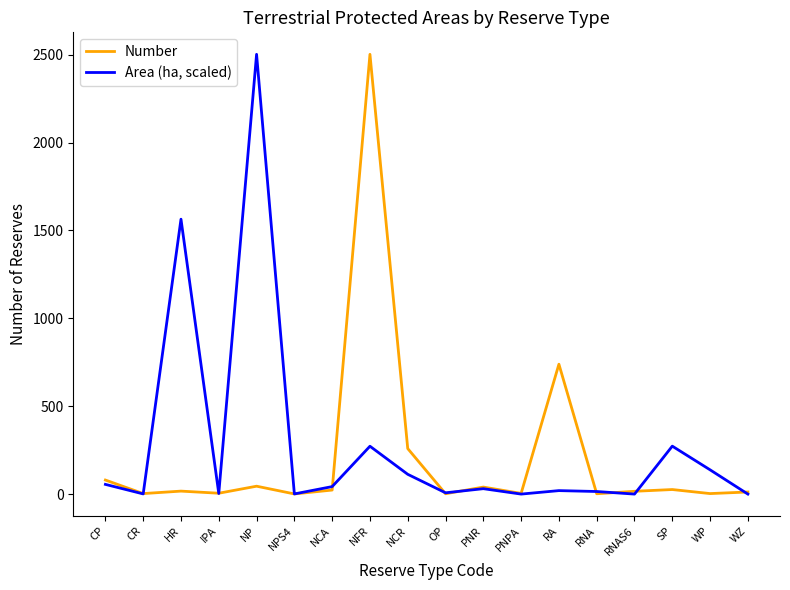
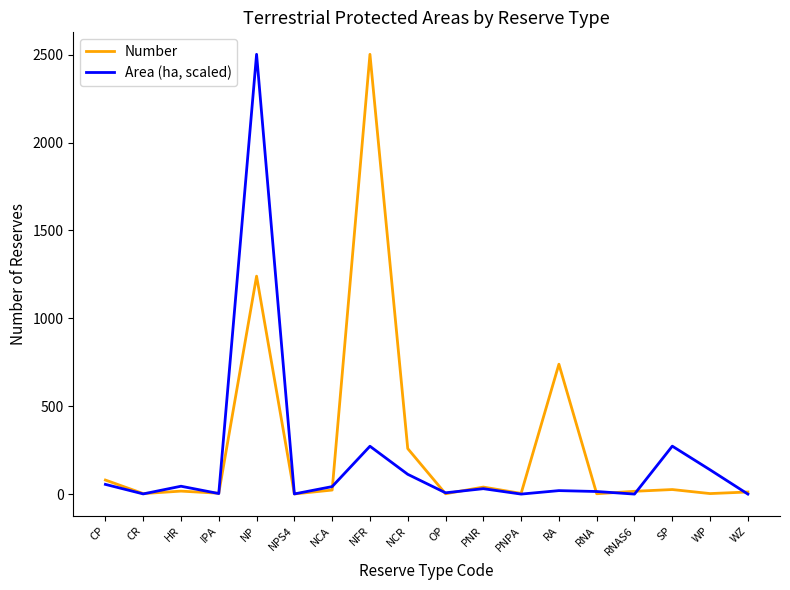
  {
    "Number": {
      "CP": 80,
      "HR": 20,
-     "NP": 50,
+     "NP": 1240,
      "NCA": 20,
      "NFR": 2500,
      "NCR": 260,
      "RA": 740,
      "RNAS6": 20,
      "SP": 30,
      "WP": 0
    },
    "Area (ha, scaled)": {
      "CP": 60,
-     "HR": 1560,
+     "HR": 40,
      "NP": 2500,
      "NCA": 40,
      "NFR": 270,
      "NCR": 110,
      "RA": 20,
      "RNAS6": 0,
      "SP": 270,
      "WP": 140
    }
  }
